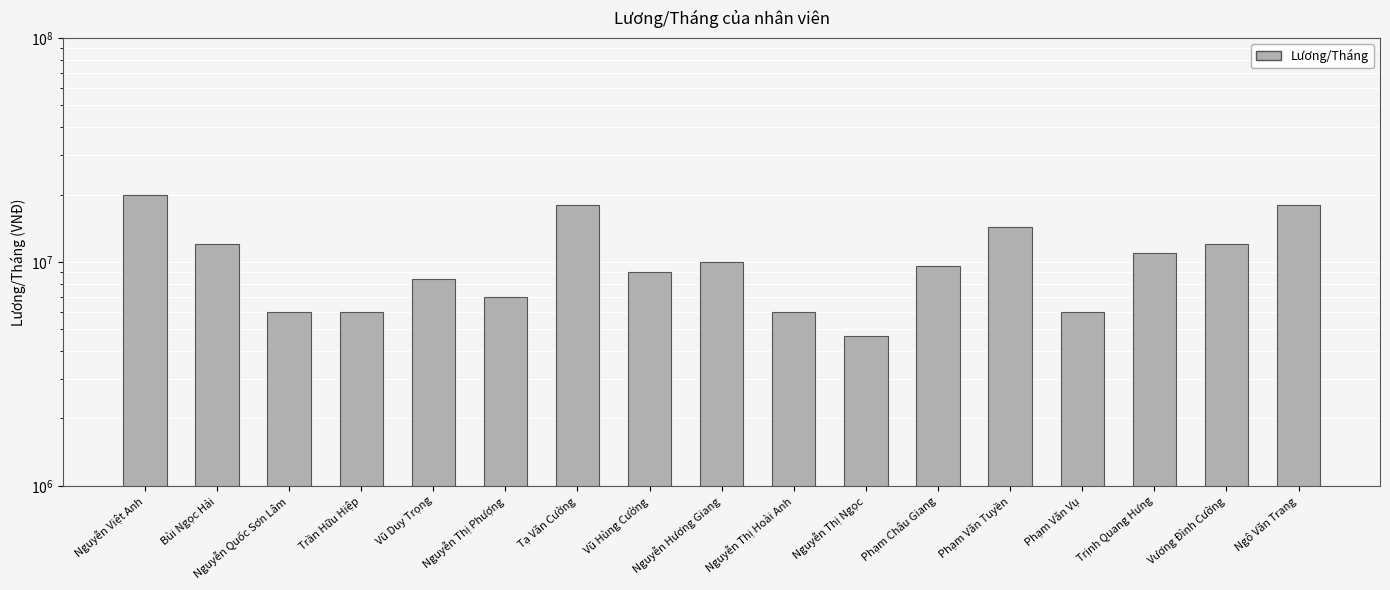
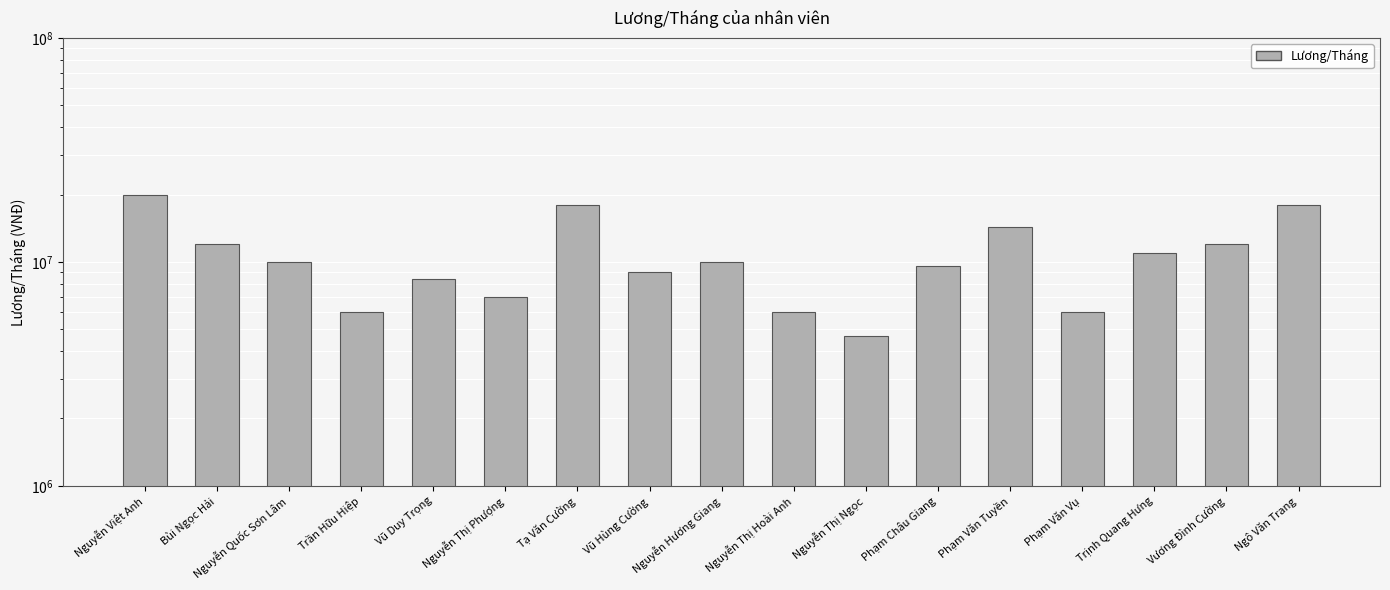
  {
    "Nguyễn Việt Anh": 20000000,
    "Bùi Ngọc Hải": 12000000,
-   "Nguyễn Quốc Sơn Lâm": 6000000,
+   "Nguyễn Quốc Sơn Lâm": 10000000,
    "Trần Hữu Hiệp": 6000000,
    "Vũ Duy Trọng": 8400000,
    "Nguyễn Thị Phượng": 7000000,
    "Tạ Văn Cường": 18000000,
    "Vũ Hùng Cường": 9000000,
    "Nguyễn Hương Giang": 10000000,
    "Nguyễn Thị Hoài Anh": 6000000,
    "Nguyễn Thị Ngọc": 4600000,
    "Phạm Châu Giang": 9600000,
    "Phạm Văn Tuyền": 14000000,
    "Phạm Văn Vụ": 6000000,
    "Trịnh Quang Hưng": 11000000,
    "Vương Đình Cường": 12000000,
    "Ngô Văn Trang": 18000000
  }
